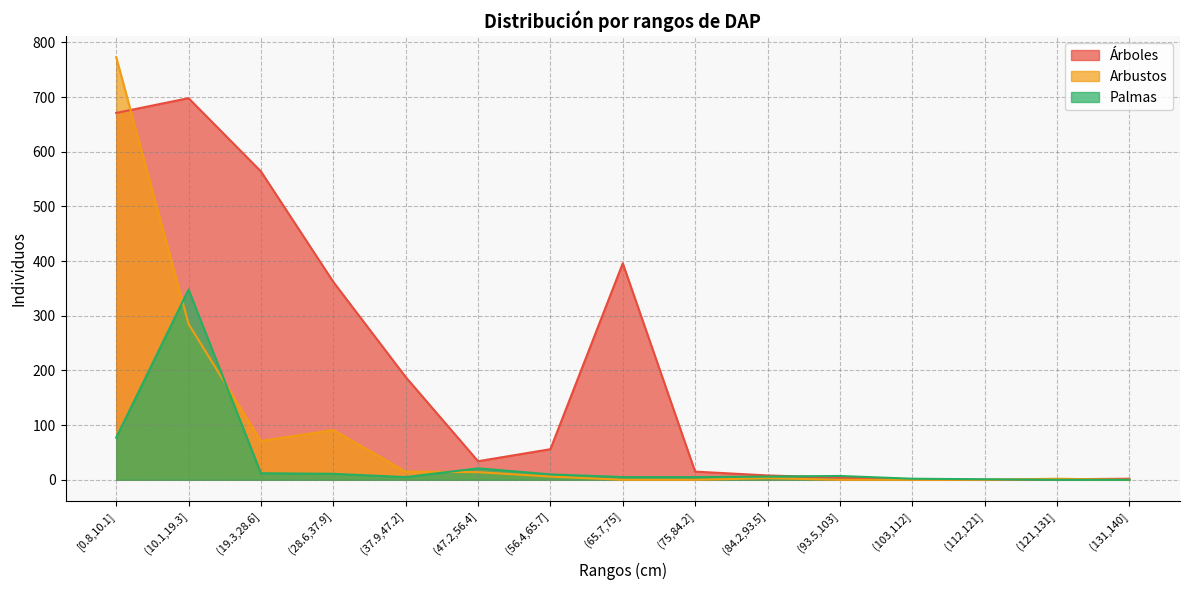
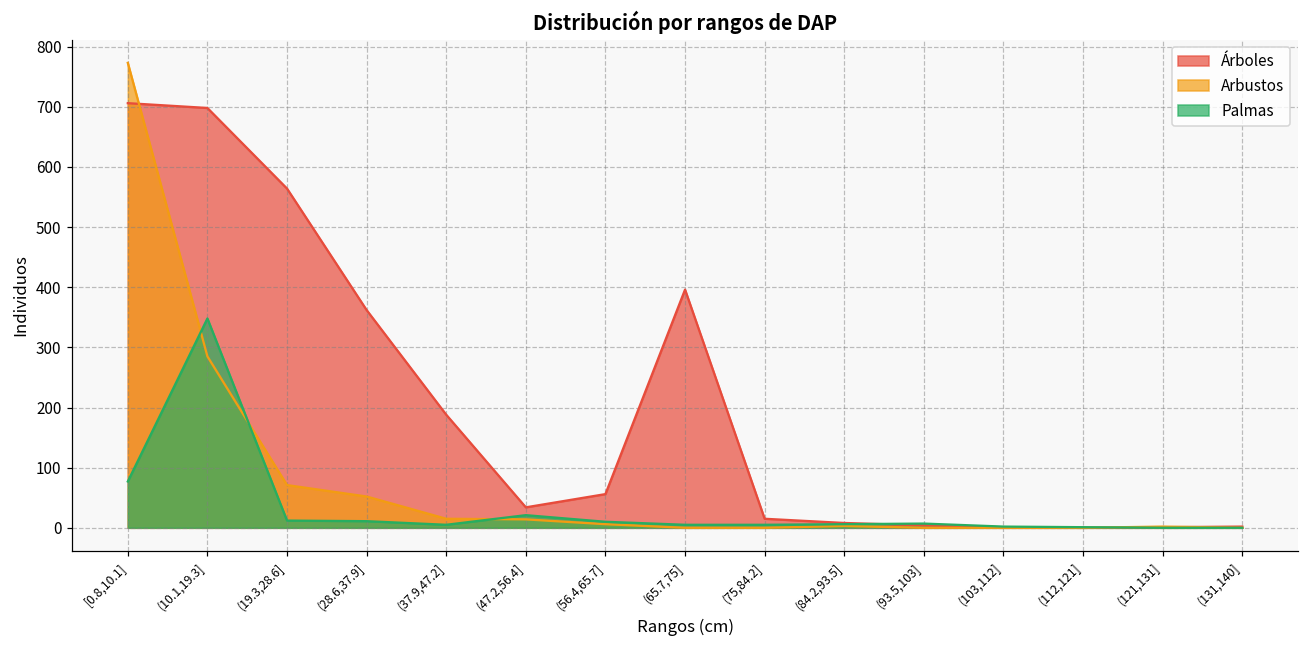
  {
    "Árboles": {
-     "[0.8,10.1]": 670,
+     "[0.8,10.1]": 710,
      "(10.1,19.3]": 700,
      "(19.3,28.6]": 560,
      "(28.6,37.9]": 360,
      "(37.9,47.2]": 190,
      "(47.2,56.4]": 30,
      "(56.4,65.7]": 60,
      "(65.7,75]": 400,
      "(75,84.2]": 20
    },
    "Arbustos": {
      "[0.8,10.1]": 770,
      "(10.1,19.3]": 290,
      "(19.3,28.6]": 70,
-     "(28.6,37.9]": 90,
+     "(28.6,37.9]": 50,
      "(37.9,47.2]": 20,
      "(47.2,56.4]": 10,
      "(65.7,75]": 0,
      "(75,84.2]": 0
    },
    "Palmas": {
      "[0.8,10.1]": 80,
      "(10.1,19.3]": 350,
      "(19.3,28.6]": 10,
      "(28.6,37.9]": 10,
      "(37.9,47.2]": 10,
      "(47.2,56.4]": 20,
      "(65.7,75]": 10,
      "(75,84.2]": 10
    }
  }
